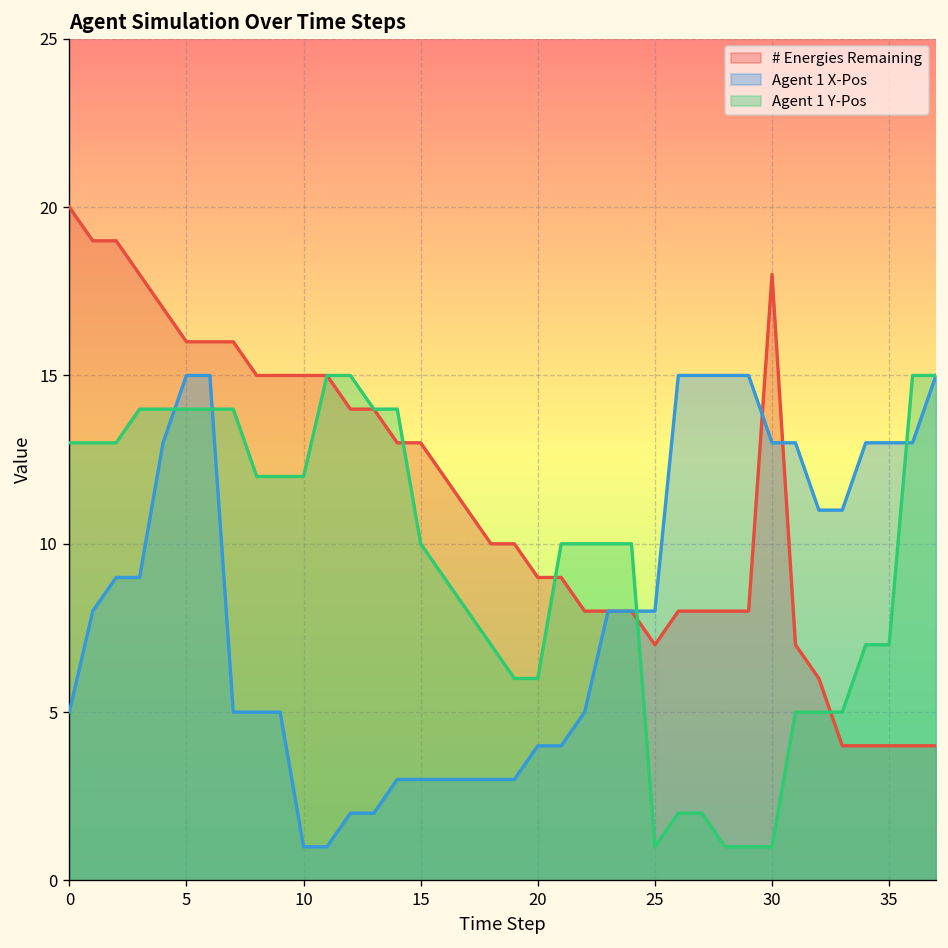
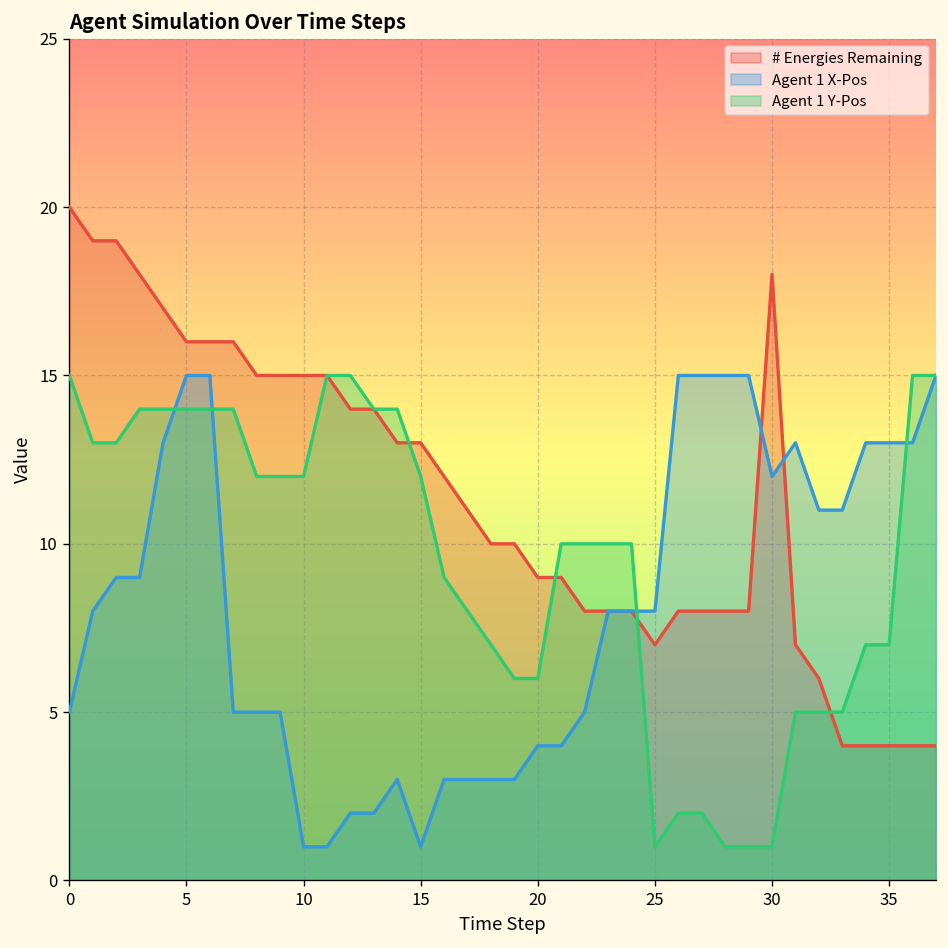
  {
    "# Energies Remaining": {
      "0": 20,
      "5": 16,
      "10": 15,
      "15": 13,
      "20": 9,
      "25": 7,
      "30": 18,
      "35": 4
    },
    "Agent 1 X-Pos": {
      "0": 5,
      "5": 15,
      "10": 1,
-     "15": 3,
+     "15": 1,
      "20": 4,
      "25": 8,
-     "30": 13,
+     "30": 12,
      "35": 13
    },
    "Agent 1 Y-Pos": {
-     "0": 13,
+     "0": 15,
      "5": 14,
      "10": 12,
-     "15": 10,
+     "15": 12,
      "20": 6,
      "25": 1,
      "30": 1,
      "35": 7
    }
  }
